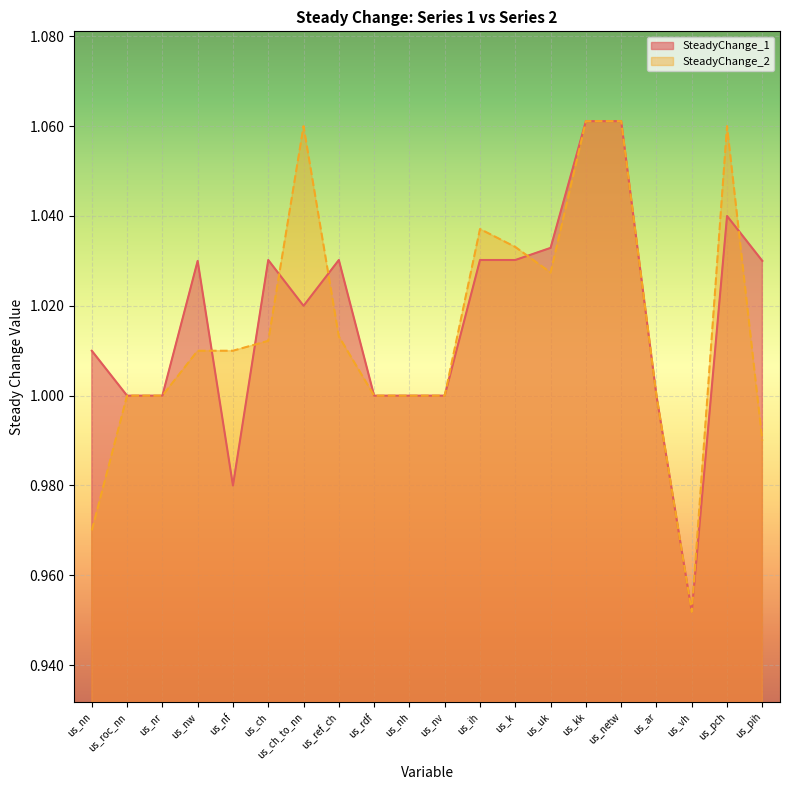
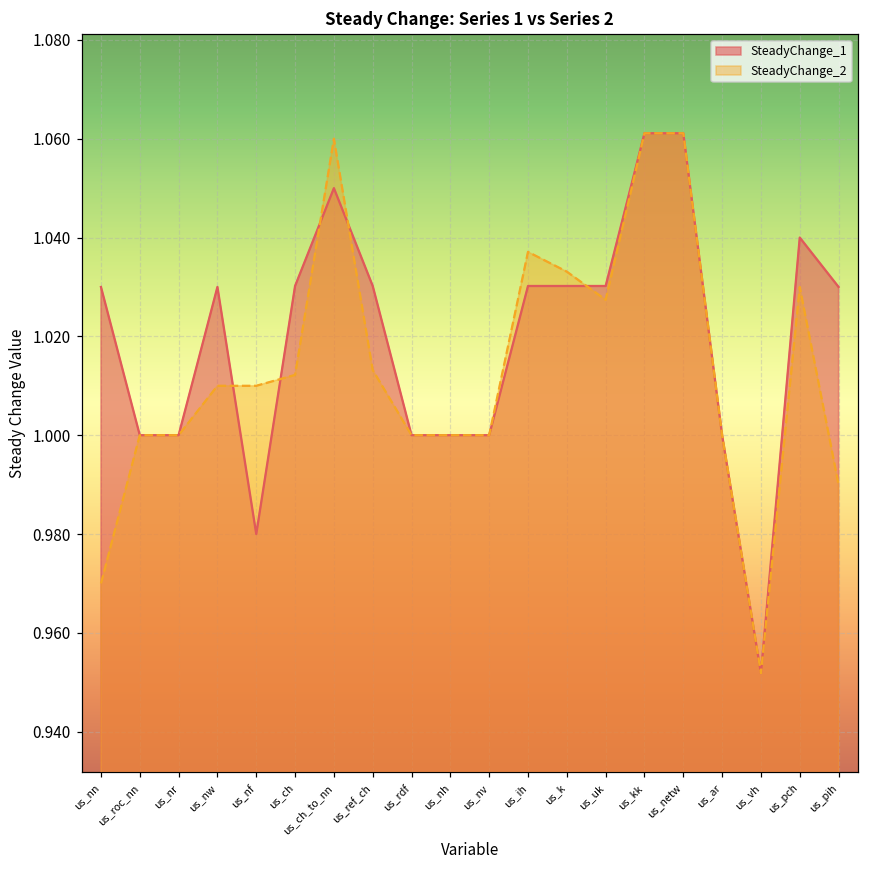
  {
    "SteadyChange_1": {
-     "us_nn": 1.01,
+     "us_nn": 1.03,
      "us_nw": 1.030,
      "us_nf": 0.980,
      "us_ch": 1.030,
-     "us_ch_to_nn": 1.02,
+     "us_ch_to_nn": 1.05,
      "us_ref_ch": 1.030,
      "us_ih": 1.030,
      "us_k": 1.030,
-     "us_uk": 1.033,
+     "us_uk": 1.030,
      "us_pch": 1.040,
      "us_pih": 1.030
    },
    "SteadyChange_2": {
      "us_nn": 0.97,
      "us_nw": 1.01,
      "us_nf": 1.01,
      "us_ch": 1.012,
      "us_ch_to_nn": 1.06,
      "us_ref_ch": 1.013,
      "us_ih": 1.037,
      "us_k": 1.033,
      "us_uk": 1.027,
-     "us_pch": 1.06,
+     "us_pch": 1.03,
      "us_pih": 0.99
    }
  }
